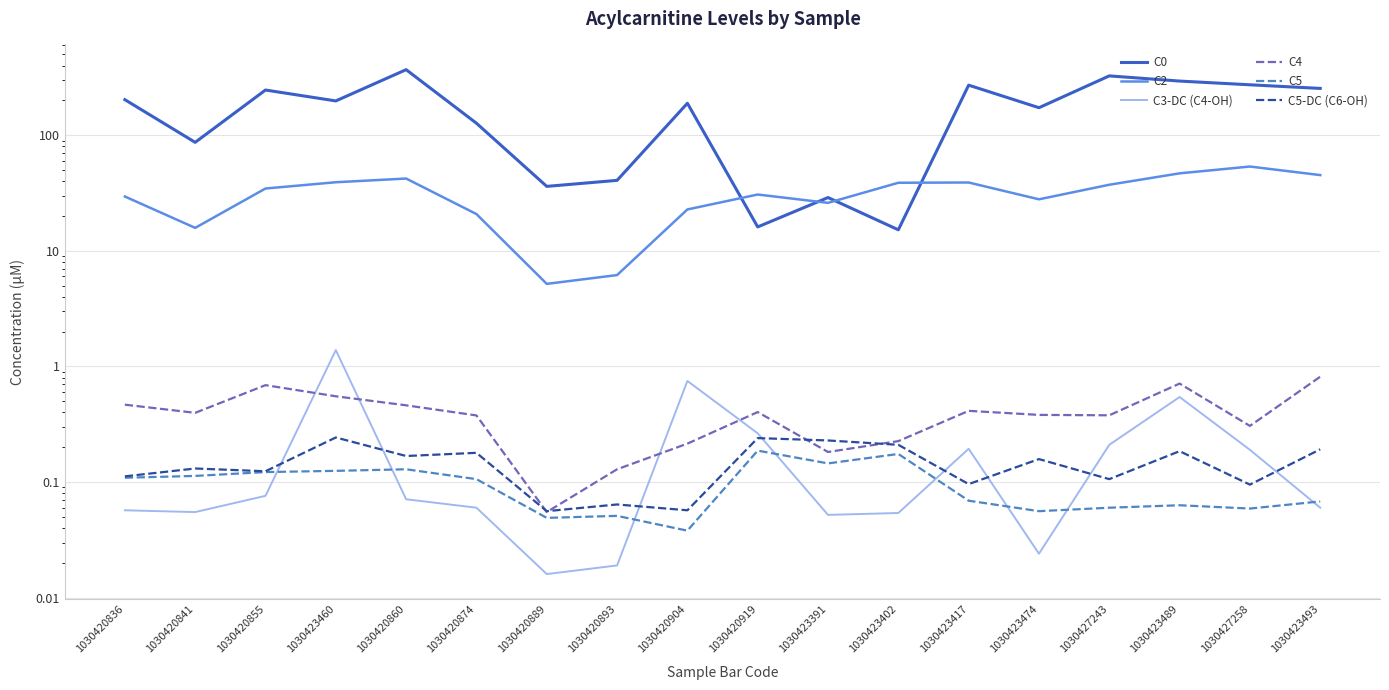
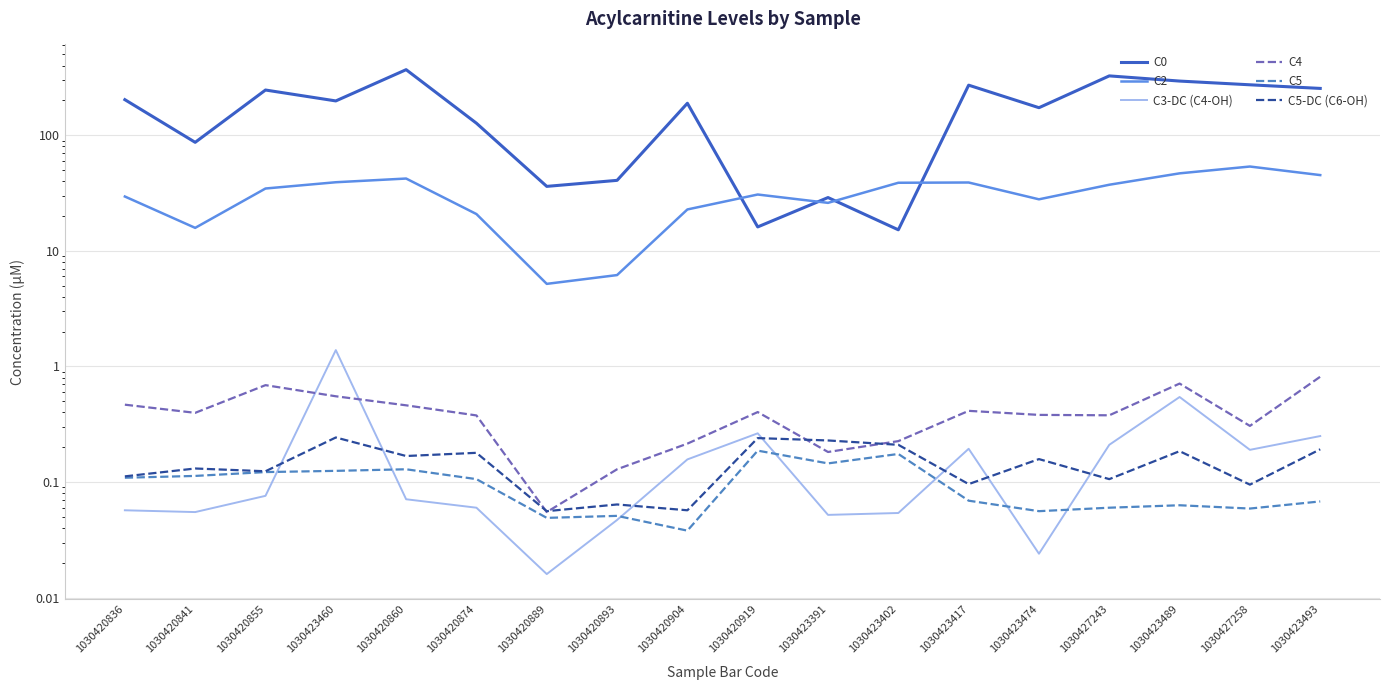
  {
    "C3-DC (C4-OH)": {
      "1030420836": 0.06,
      "1030420841": 0.06,
      "1030420855": 0.08,
      "1030423460": 1.4,
      "1030420860": 0.07,
      "1030420874": 0.06,
      "1030420889": 0.016,
-     "1030420893": 0.019,
-     "1030420904": 0.7,
+     "1030420893": 0.047,
+     "1030420904": 0.16,
      "1030420919": 0.26,
      "1030423391": 0.05,
      "1030423402": 0.05,
      "1030423417": 0.19,
      "1030423474": 0.024,
      "1030427243": 0.21,
      "1030423489": 0.5,
      "1030427258": 0.19,
-     "1030423493": 0.06
+     "1030423493": 0.25
    }
  }
